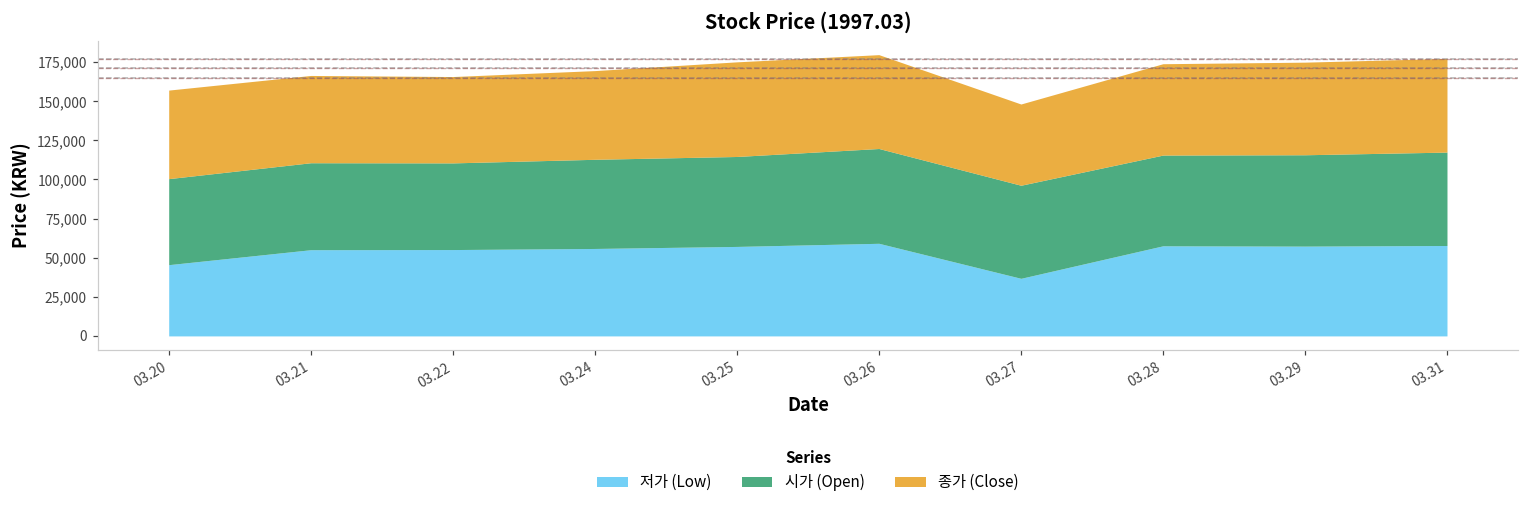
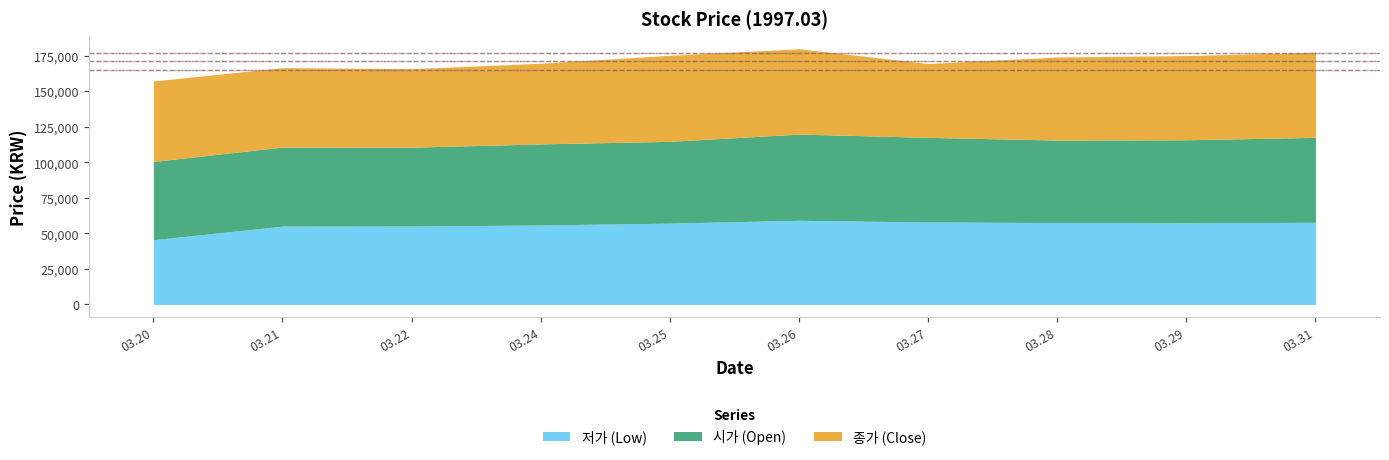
  {
    "저가 (Low)": {
      "03.20": "46,000",
      "03.21": "55,000",
      "03.22": "55,000",
      "03.24": "56,000",
      "03.25": "57,000",
      "03.26": "59,000",
-     "03.27": "37,000",
+     "03.27": "58,000",
      "03.28": "58,000",
      "03.29": "57,000",
      "03.31": "58,000"
    },
    "시가 (Open)": {
      "03.20": "55,000",
      "03.21": "56,000",
      "03.22": "55,000",
      "03.24": "57,000",
      "03.25": "58,000",
      "03.26": "61,000",
      "03.27": "60,000",
      "03.28": "58,000",
      "03.29": "58,000",
      "03.31": "60,000"
    },
    "종가 (Close)": {
      "03.20": "57,000",
      "03.21": "56,000",
      "03.22": "55,000",
      "03.24": "57,000",
      "03.25": "61,000",
      "03.26": "60,000",
      "03.27": "52,000",
      "03.28": "58,000",
      "03.29": "59,000",
      "03.31": "60,000"
    }
  }
